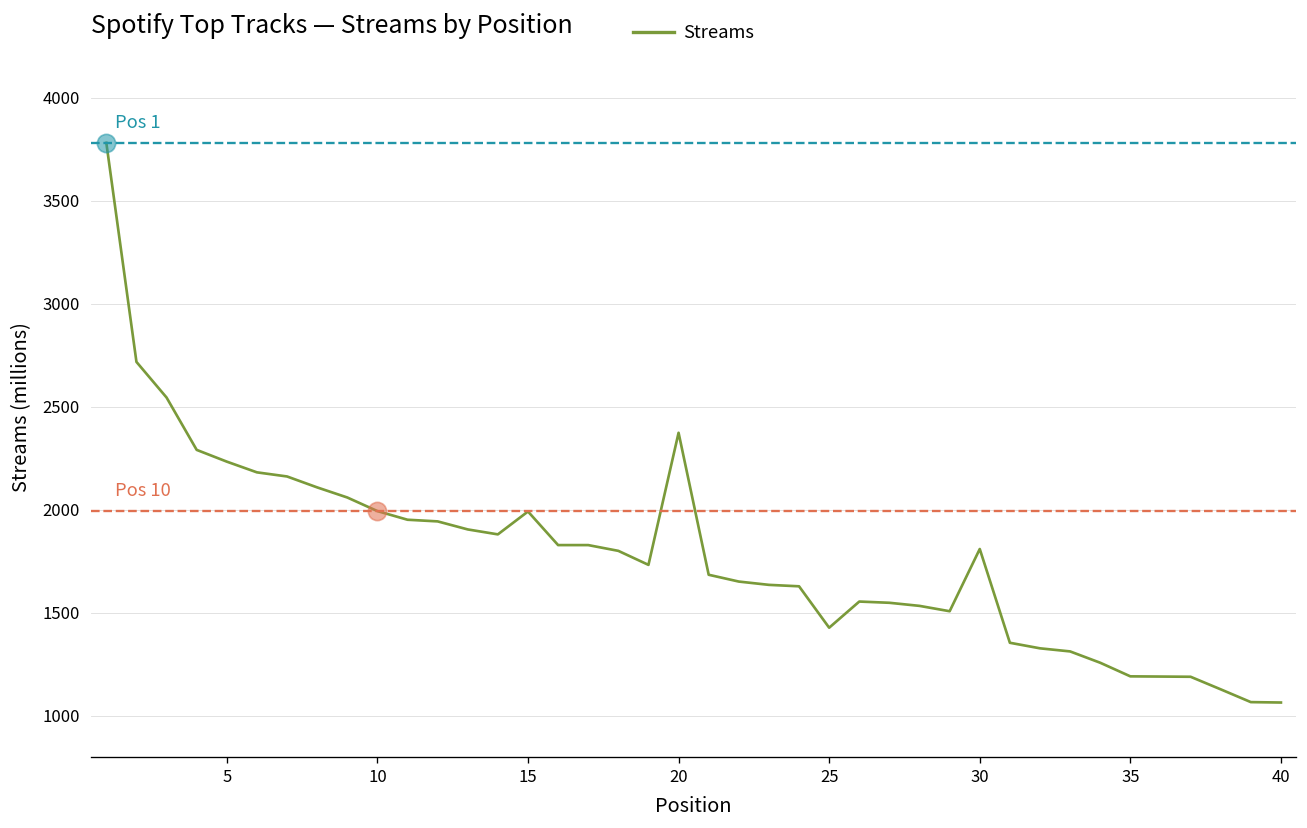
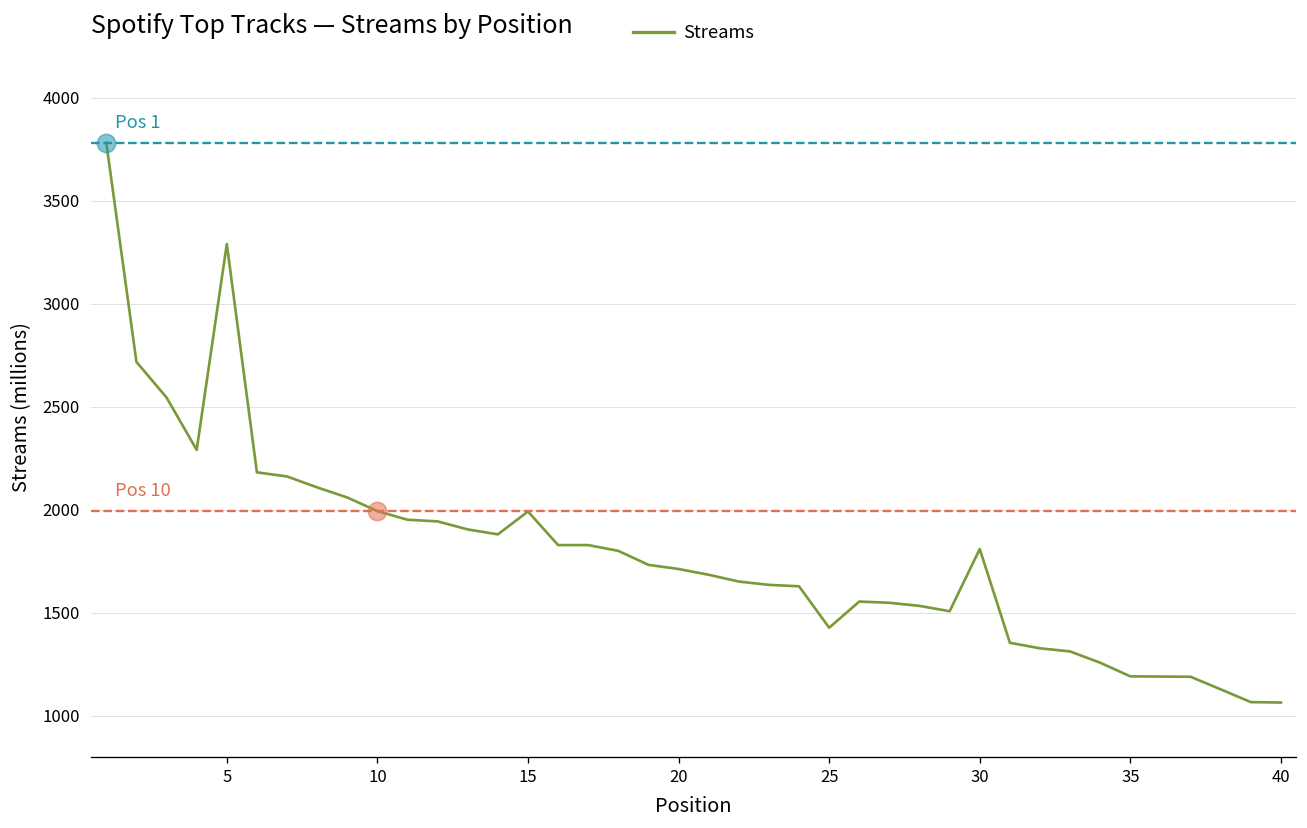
  {
    "Streams": {
-     "5": 2230,
+     "5": 3290,
      "15": 1990,
-     "20": 2370,
+     "20": 1710,
      "25": 1430,
      "30": 1810,
      "35": 1190,
      "40": 1070
    }
  }
